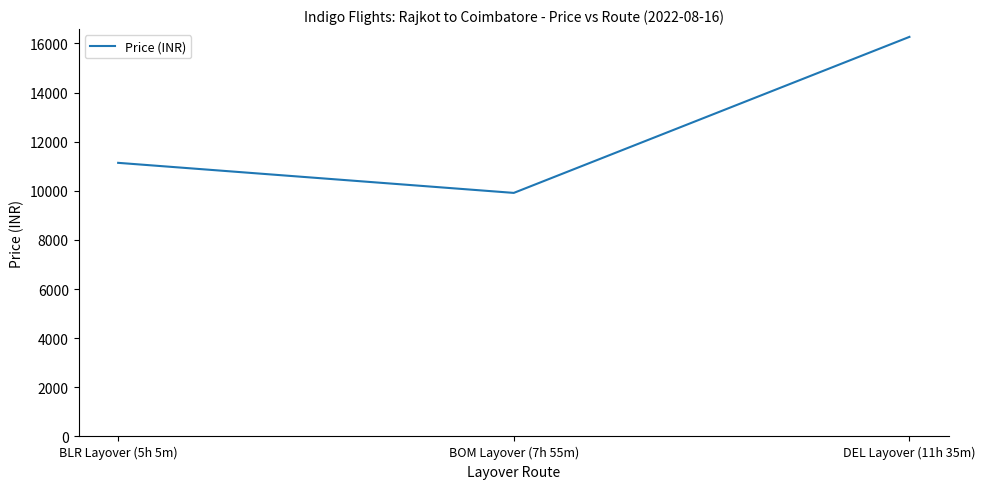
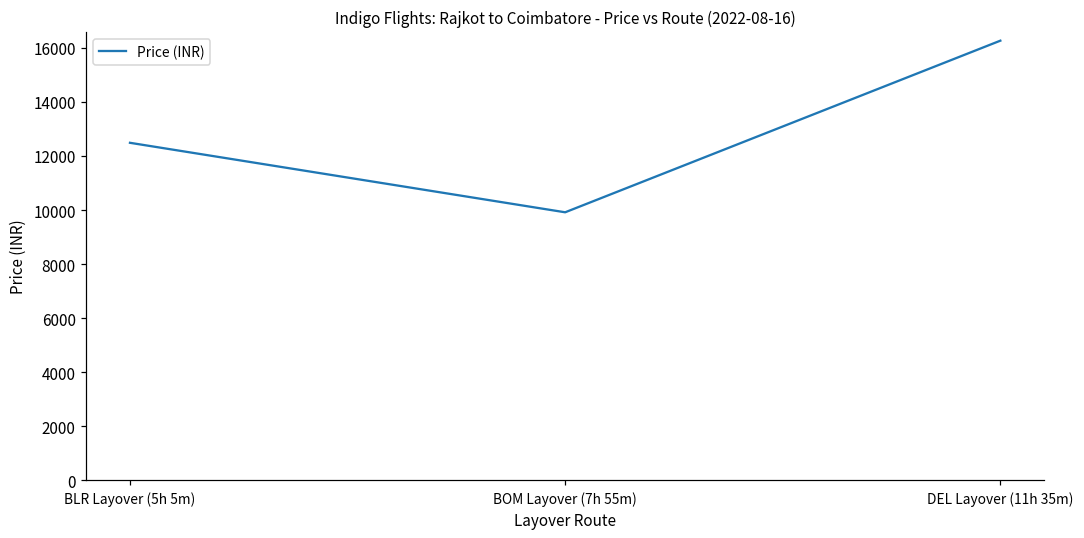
  {
-   "BLR Layover (5h 5m)": 11100,
+   "BLR Layover (5h 5m)": 12500,
    "BOM Layover (7h 55m)": 9900,
    "DEL Layover (11h 35m)": 16300
  }
